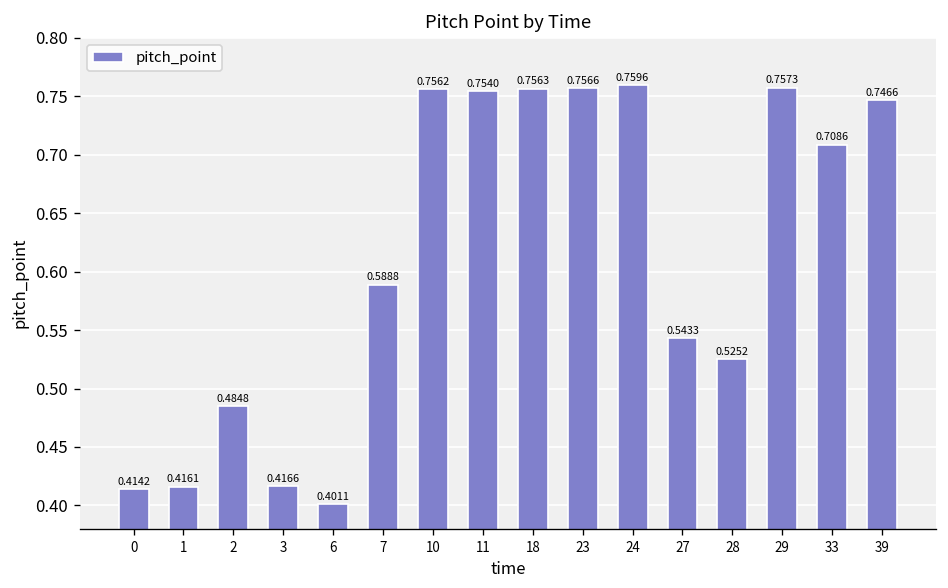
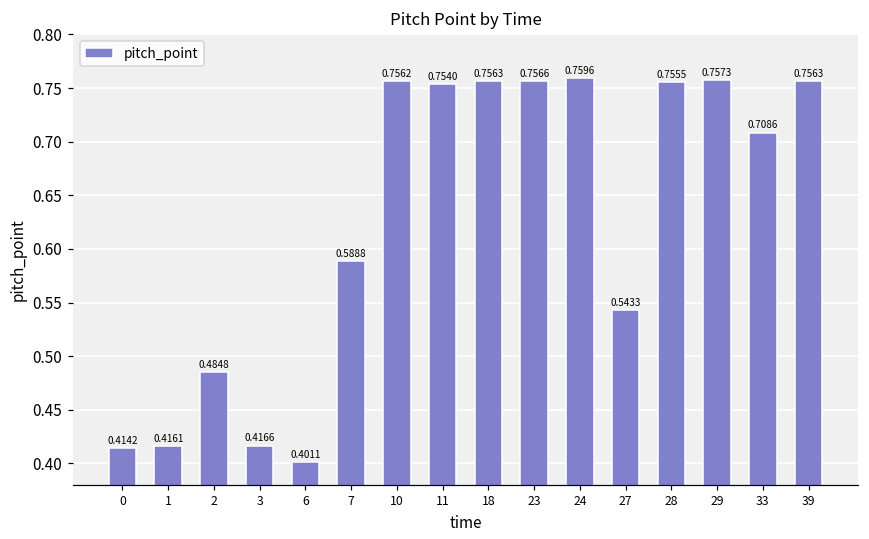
  {
    "0": 0.4142,
    "1": 0.4161,
    "2": 0.4848,
    "3": 0.4166,
    "6": 0.4011,
    "7": 0.5888,
    "10": 0.7562,
    "11": 0.7540,
    "18": 0.7563,
    "23": 0.7566,
    "24": 0.7596,
    "27": 0.5433,
-   "28": 0.5252,
+   "28": 0.7555,
    "29": 0.7573,
    "33": 0.7086,
-   "39": 0.7466
+   "39": 0.7563
  }
